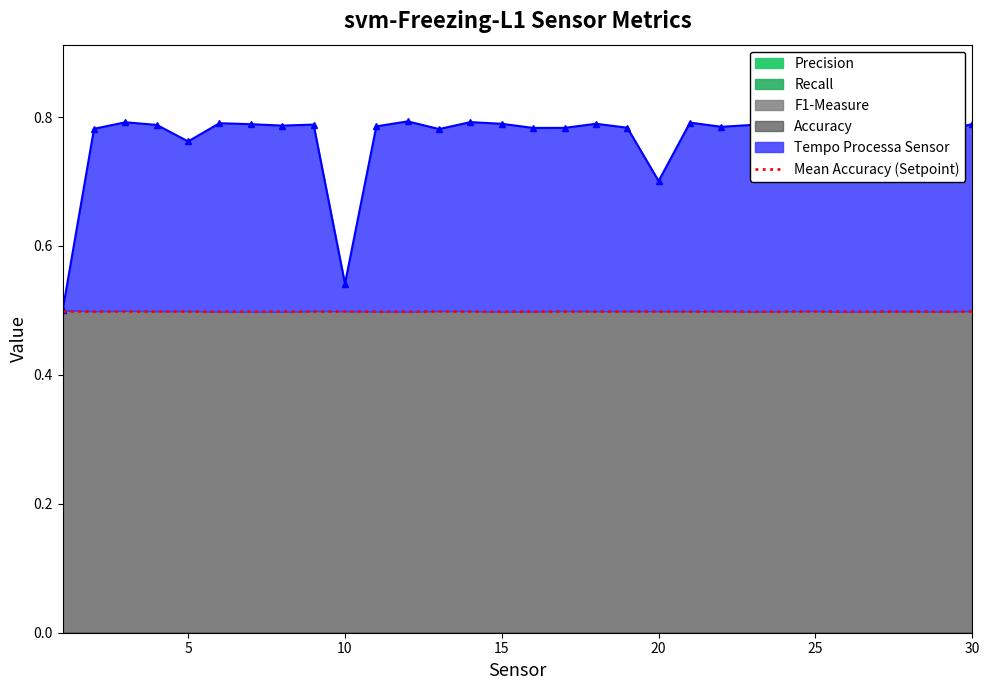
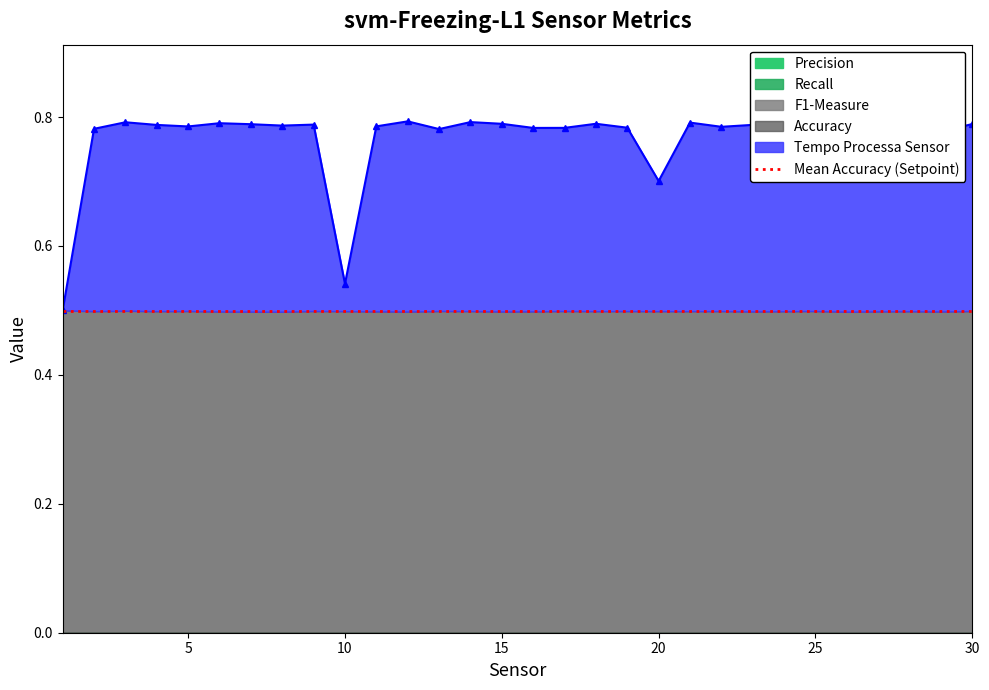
  {
    "Tempo Processa Sensor": {
-     "5": 0.26,
+     "5": 0.29,
      "10": 0.04,
      "15": 0.29,
      "20": 0.20,
      "30": 0.29
    }
  }
